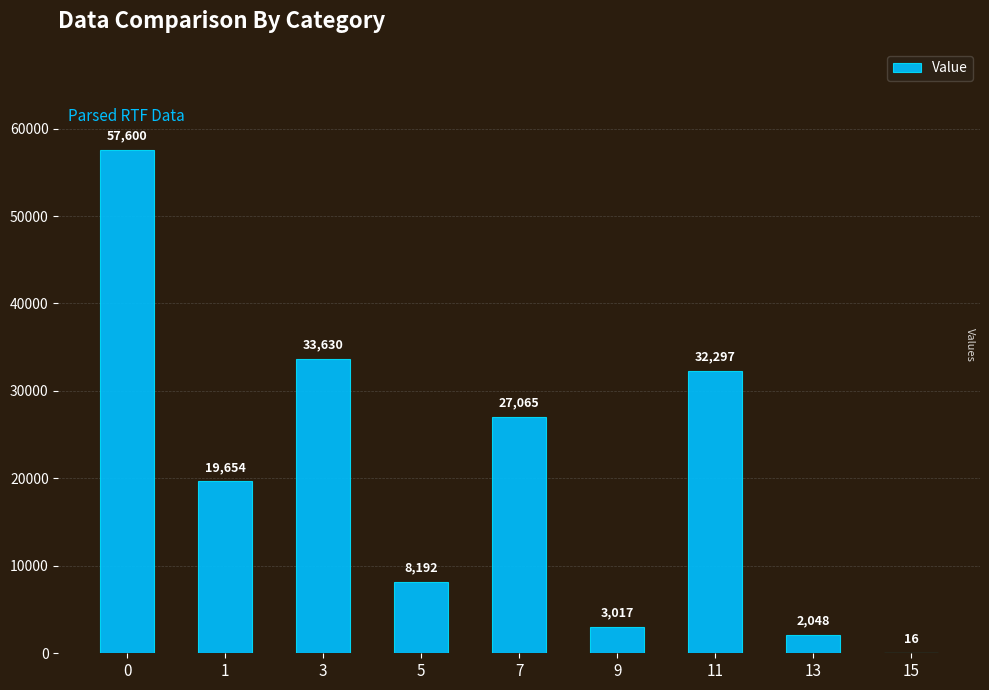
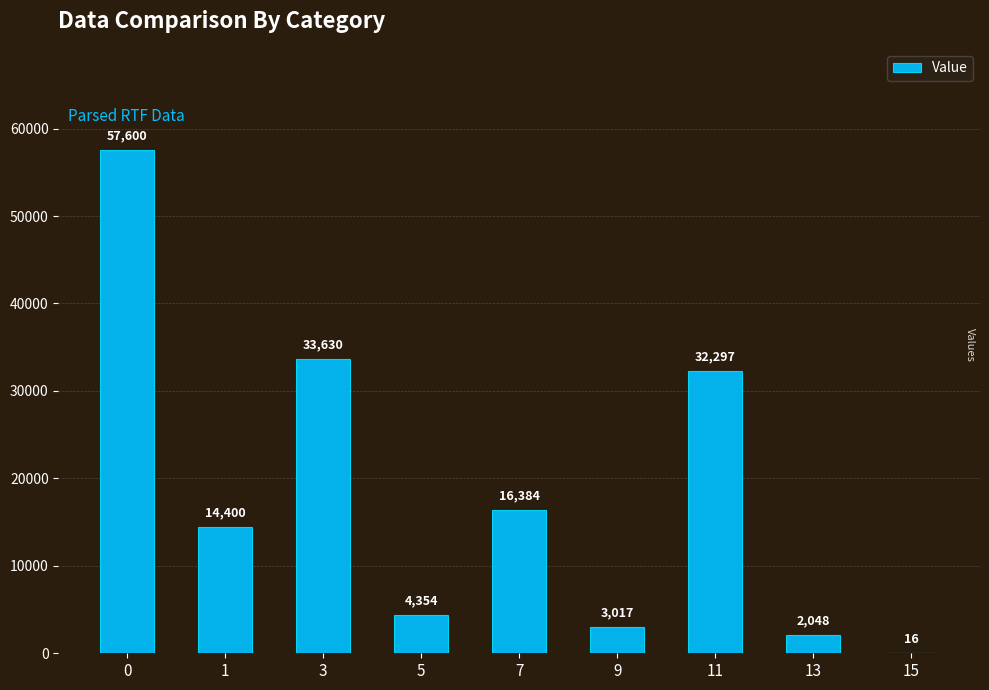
  {
    "0": "57,600",
-   "1": "19,654",
+   "1": "14,400",
    "3": "33,630",
-   "5": "8,192",
-   "7": "27,065",
+   "5": "4,354",
+   "7": "16,384",
    "9": "3,017",
    "11": "32,297",
    "13": "2,048",
    "15": "16"
  }
